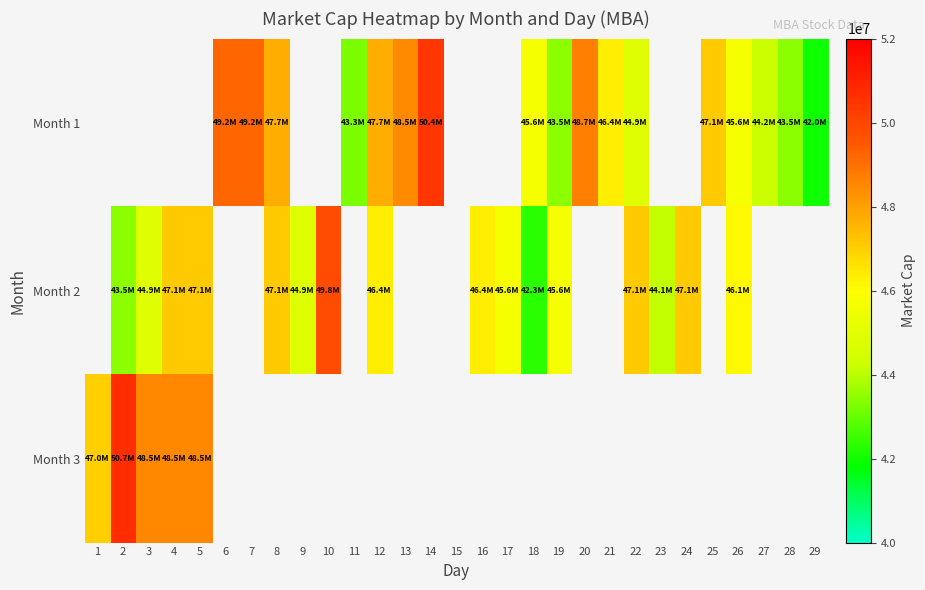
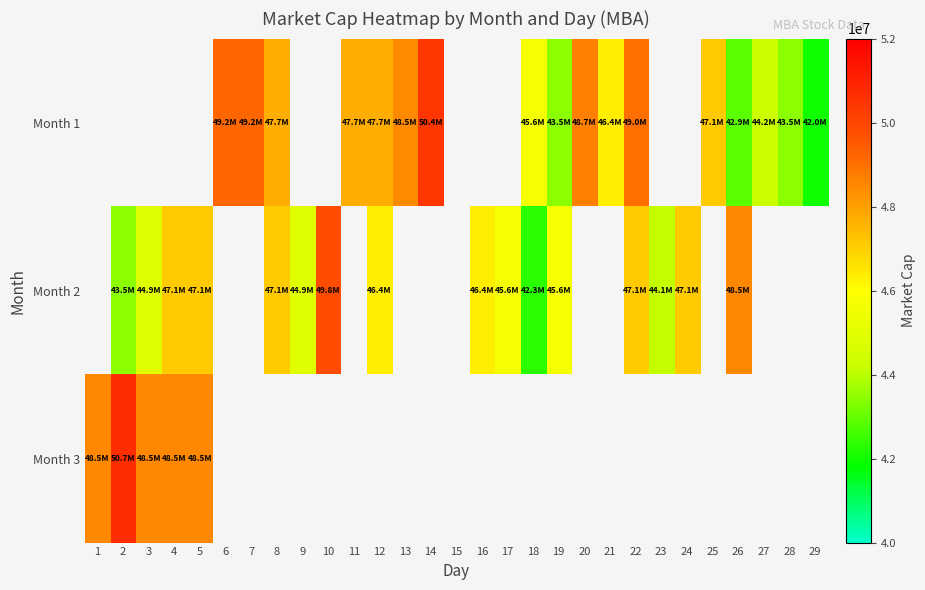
  {
    "Month 1": {
      "6": "49.2M",
      "7": "49.2M",
      "8": "47.7M",
-     "11": "43.3M",
+     "11": "47.7M",
      "12": "47.7M",
      "13": "48.5M",
      "14": "50.4M",
      "18": "45.6M",
      "19": "43.5M",
      "20": "48.7M",
      "21": "46.4M",
-     "22": "44.9M",
+     "22": "49.0M",
      "25": "47.1M",
-     "26": "45.6M",
+     "26": "42.9M",
      "27": "44.2M",
      "28": "43.5M",
      "29": "42.0M"
    },
    "Month 2": {
      "2": "43.5M",
      "3": "44.9M",
      "4": "47.1M",
      "5": "47.1M",
      "8": "47.1M",
      "9": "44.9M",
      "10": "49.8M",
      "12": "46.4M",
      "16": "46.4M",
      "17": "45.6M",
      "18": "42.3M",
      "19": "45.6M",
      "22": "47.1M",
      "23": "44.1M",
      "24": "47.1M",
-     "26": "46.1M"
+     "26": "48.5M"
    },
    "Month 3": {
-     "1": "47.0M",
+     "1": "48.5M",
      "2": "50.7M",
      "3": "48.5M",
      "4": "48.5M",
      "5": "48.5M"
    }
  }
